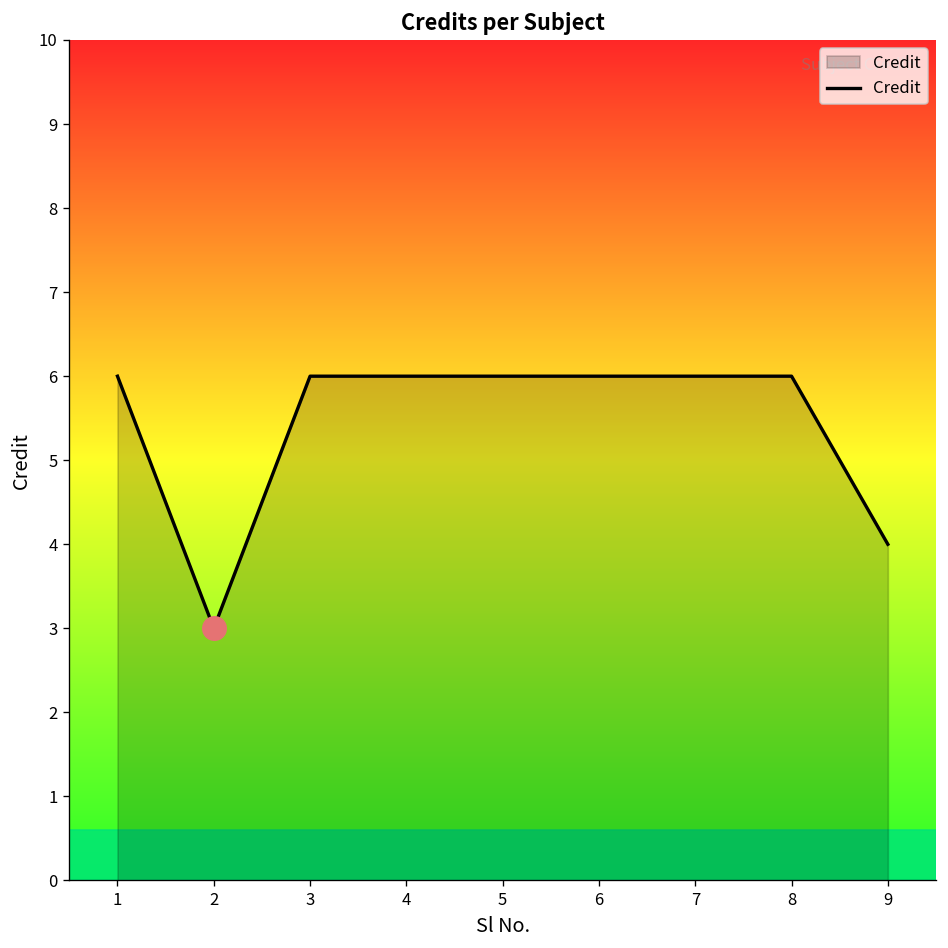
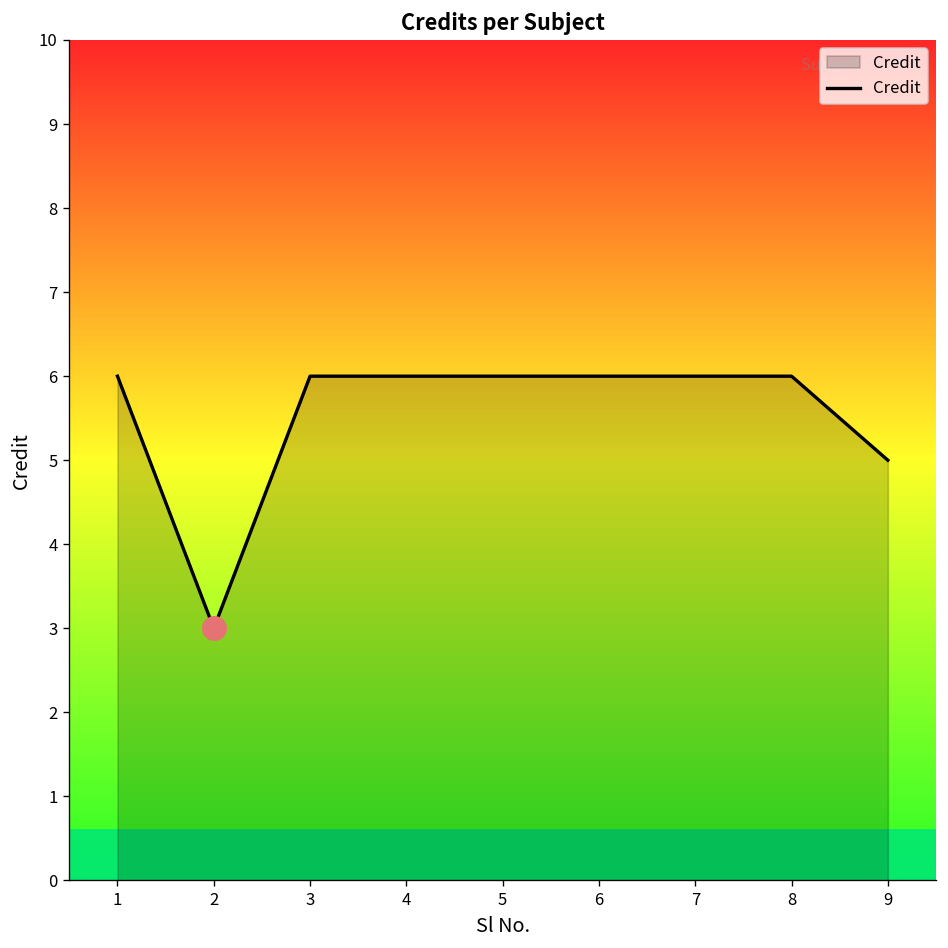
  {
    "Credit": {
      "1": 6,
      "3": 6,
      "4": 6,
      "5": 6,
      "6": 6,
      "7": 6,
      "8": 6,
-     "9": 4
+     "9": 5
    }
  }
